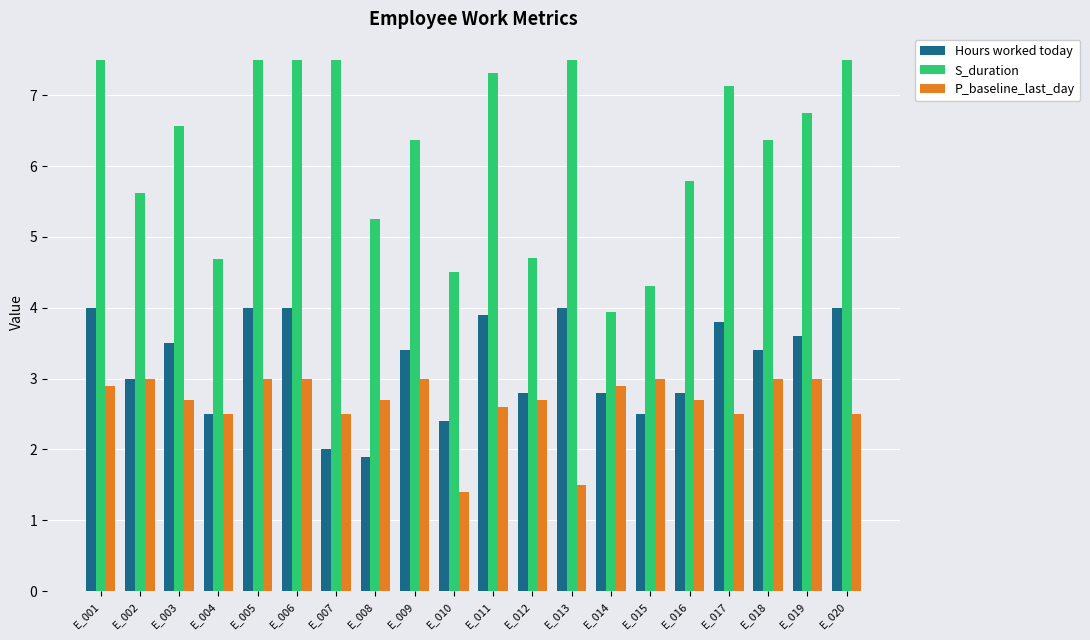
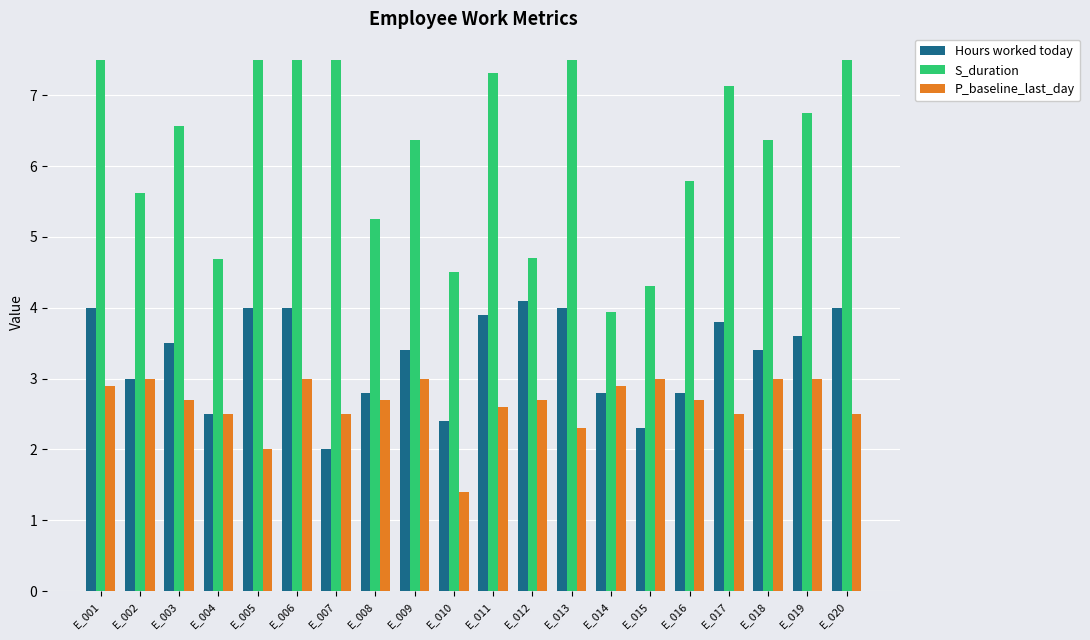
  {
    "Hours worked today": {
      "E_001": 4.0,
      "E_002": 3.0,
      "E_003": 3.5,
      "E_004": 2.5,
      "E_005": 4.0,
      "E_006": 4.0,
      "E_007": 2.0,
-     "E_008": 1.9,
+     "E_008": 2.8,
      "E_009": 3.4,
      "E_010": 2.4,
      "E_011": 3.9,
-     "E_012": 2.8,
+     "E_012": 4.1,
      "E_013": 4.0,
      "E_014": 2.8,
-     "E_015": 2.5,
+     "E_015": 2.3,
      "E_016": 2.8,
      "E_017": 3.8,
      "E_018": 3.4,
      "E_019": 3.6,
      "E_020": 4.0
    },
    "S_duration": {
      "E_001": 7.5,
      "E_002": 5.6,
      "E_003": 6.6,
      "E_004": 4.7,
      "E_005": 7.5,
      "E_006": 7.5,
      "E_007": 7.5,
      "E_008": 5.3,
      "E_009": 6.4,
      "E_010": 4.5,
      "E_011": 7.3,
      "E_012": 4.7,
      "E_013": 7.5,
      "E_014": 3.9,
      "E_015": 4.3,
      "E_016": 5.8,
      "E_017": 7.1,
      "E_018": 6.4,
      "E_019": 6.8,
      "E_020": 7.5
    },
    "P_baseline_last_day": {
      "E_001": 2.9,
      "E_002": 3.0,
      "E_003": 2.7,
      "E_004": 2.5,
-     "E_005": 3,
+     "E_005": 2,
      "E_006": 3.0,
      "E_007": 2.5,
      "E_008": 2.7,
      "E_009": 3.0,
      "E_010": 1.4,
      "E_011": 2.6,
      "E_012": 2.7,
-     "E_013": 1.5,
+     "E_013": 2.3,
      "E_014": 2.9,
      "E_015": 3.0,
      "E_016": 2.7,
      "E_017": 2.5,
      "E_018": 3.0,
      "E_019": 3.0,
      "E_020": 2.5
    }
  }
